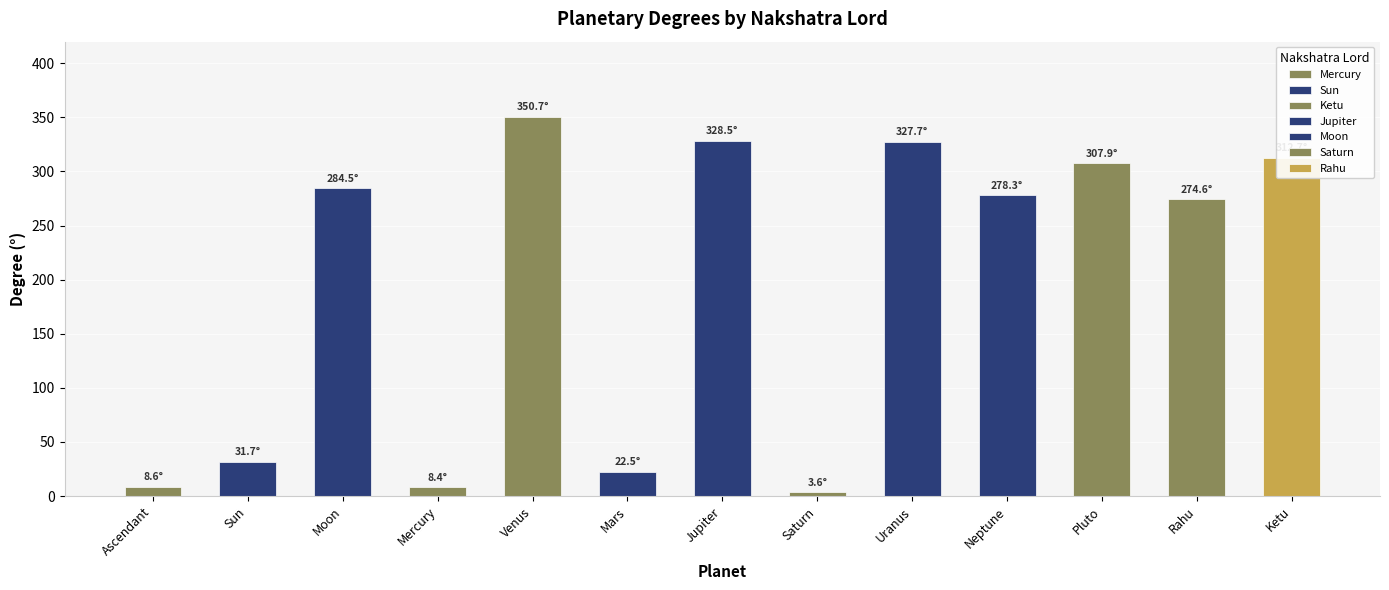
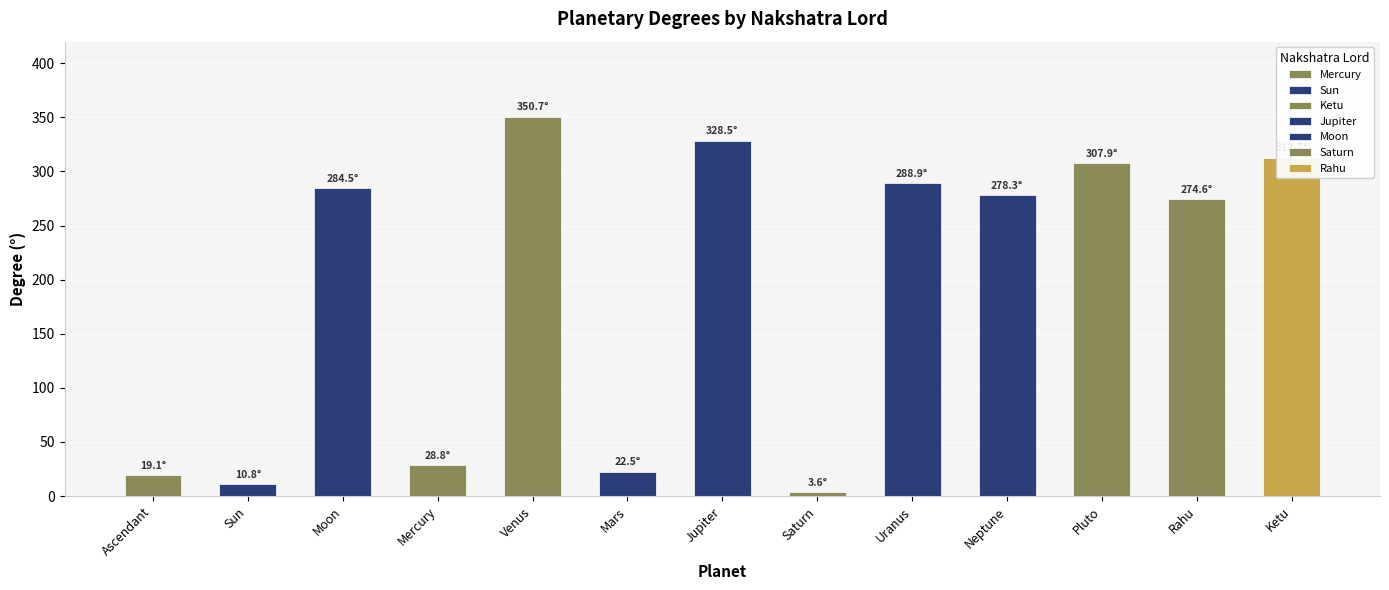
  {
-   "Ascendant": "8.6°",
-   "Sun": "31.7°",
+   "Ascendant": "19.1°",
+   "Sun": "10.8°",
    "Moon": "284.5°",
-   "Mercury": "8.4°",
+   "Mercury": "28.8°",
    "Venus": "350.7°",
    "Mars": "22.5°",
    "Jupiter": "328.5°",
    "Saturn": "3.6°",
-   "Uranus": "327.7°",
+   "Uranus": "288.9°",
    "Neptune": "278.3°",
    "Pluto": "307.9°",
    "Rahu": "274.6°"
  }
